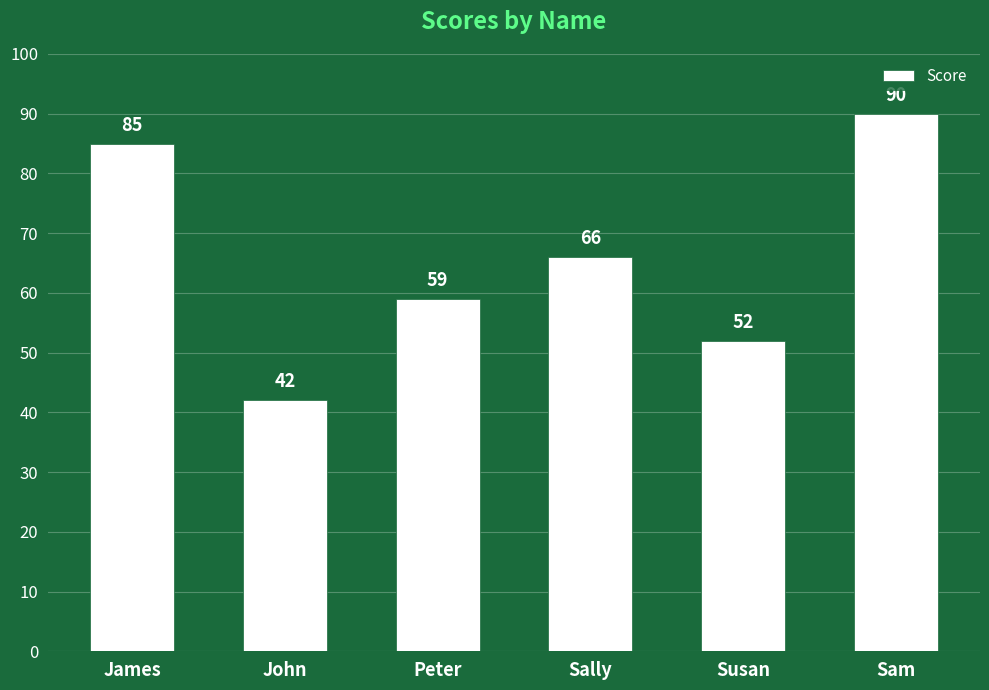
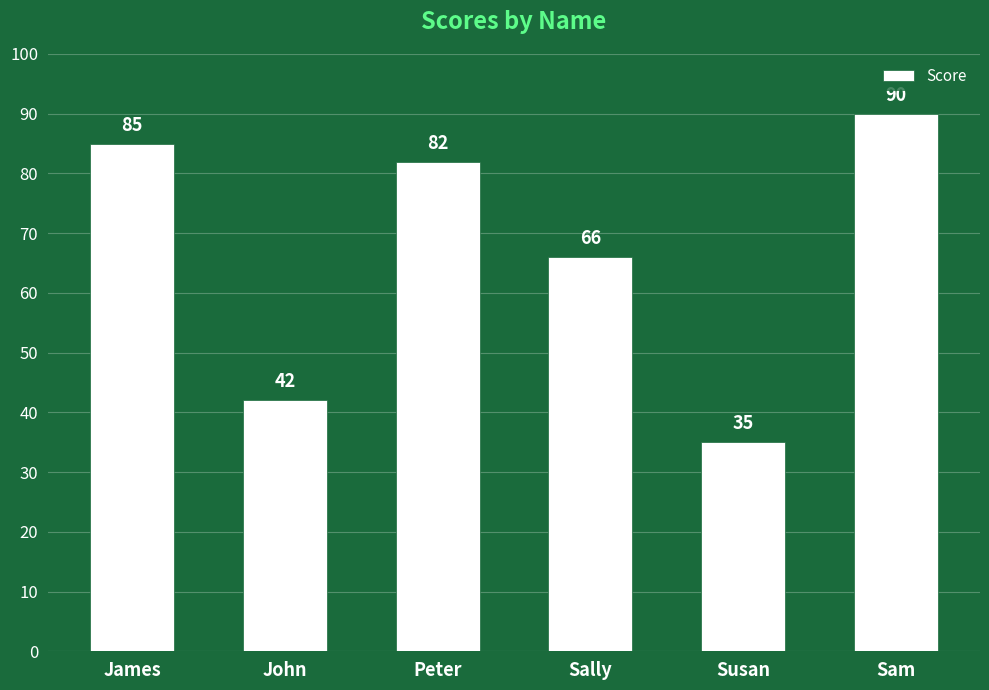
  {
    "James": 85,
    "John": 42,
-   "Peter": 59,
+   "Peter": 82,
    "Sally": 66,
-   "Susan": 52
+   "Susan": 35
  }
